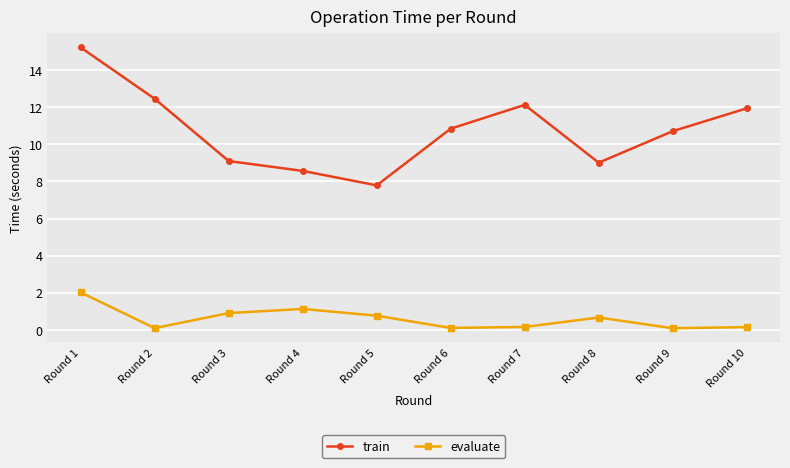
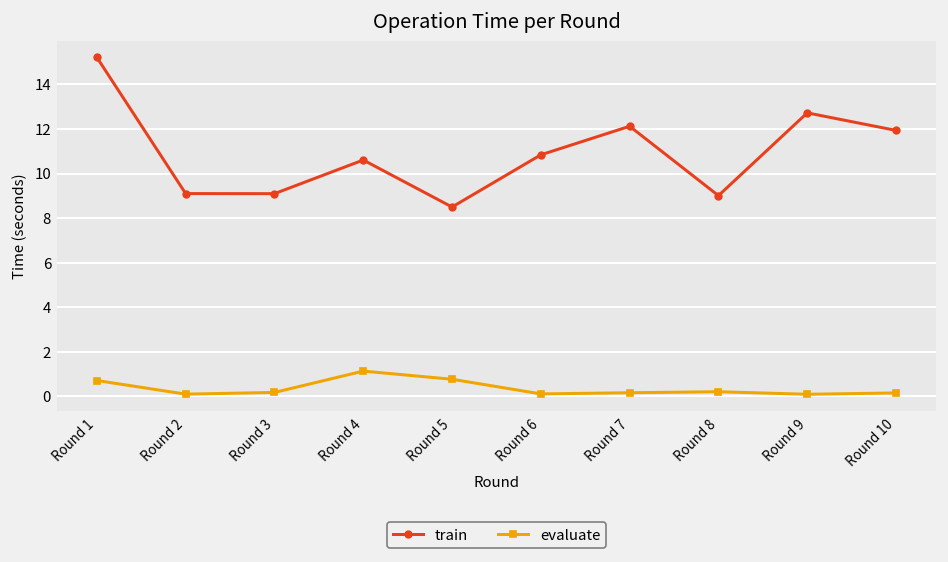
  {
    "train": {
      "Round 1": 15.2,
-     "Round 2": 12.4,
+     "Round 2": 9.1,
      "Round 3": 9.1,
-     "Round 4": 8.6,
-     "Round 5": 7.8,
+     "Round 4": 10.6,
+     "Round 5": 8.5,
      "Round 6": 10.8,
      "Round 7": 12.1,
      "Round 8": 9.0,
-     "Round 9": 10.7,
+     "Round 9": 12.7,
      "Round 10": 11.9
    },
    "evaluate": {
-     "Round 1": 2.0,
+     "Round 1": 0.7,
      "Round 2": 0.1,
-     "Round 3": 0.9,
+     "Round 3": 0.2,
      "Round 4": 1.1,
      "Round 5": 0.8,
      "Round 6": 0.1,
      "Round 7": 0.2,
-     "Round 8": 0.7,
+     "Round 8": 0.2,
      "Round 9": 0.1,
      "Round 10": 0.1
    }
  }
